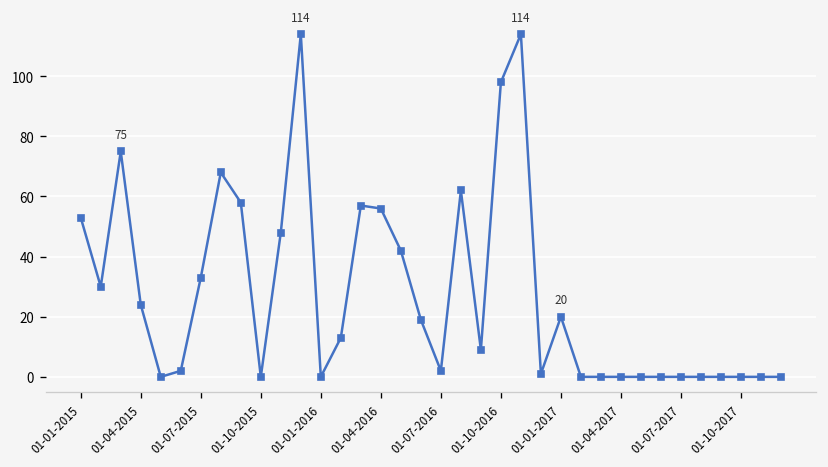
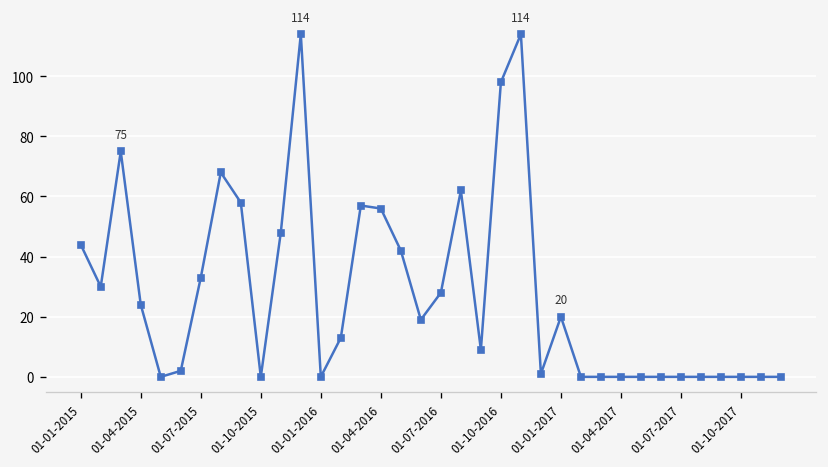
  {
-   "01-01-2015": 53,
+   "01-01-2015": 44,
    "01-04-2015": 24,
    "01-07-2015": 33,
    "01-10-2015": 0,
    "01-01-2016": 0,
    "01-04-2016": 56,
-   "01-07-2016": 2,
+   "01-07-2016": 28,
    "01-10-2016": 98,
    "01-04-2017": 0,
    "01-07-2017": 0,
    "01-10-2017": 0
  }
